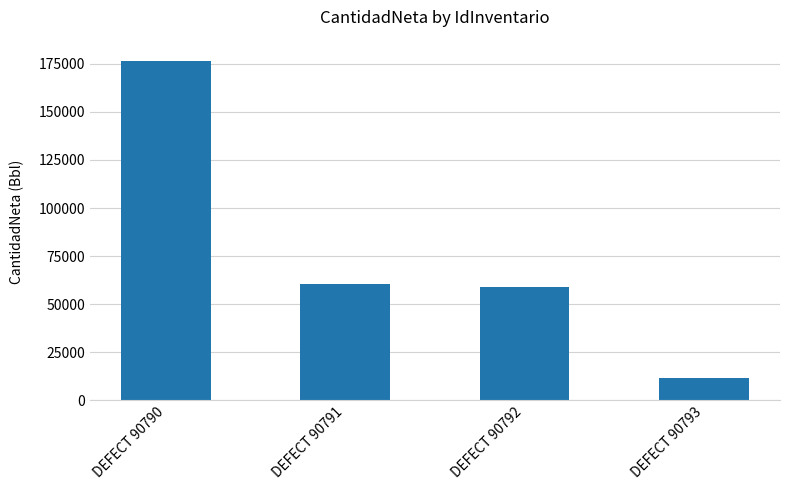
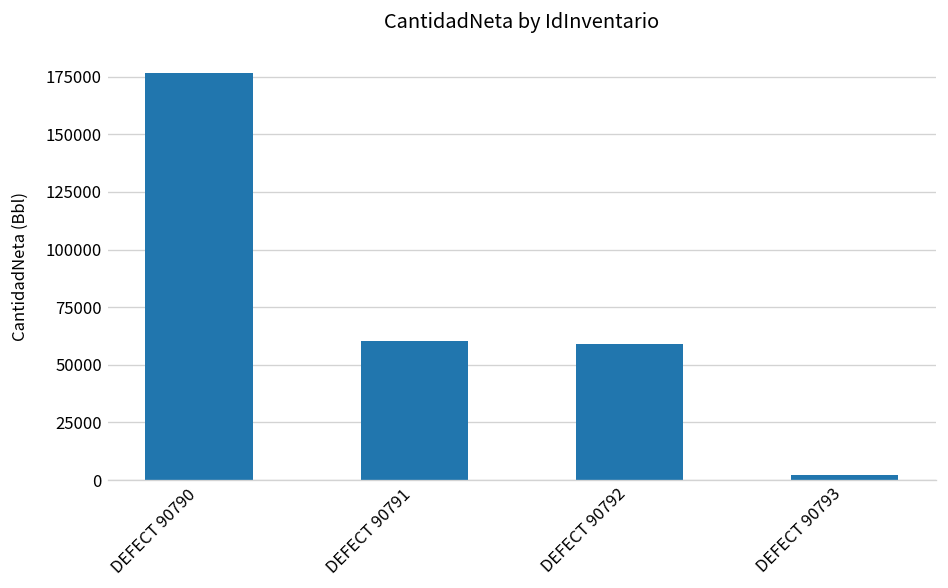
  {
    "DEFECT 90790": 177000,
    "DEFECT 90791": 60000,
    "DEFECT 90792": 59000,
-   "DEFECT 90793": 11000
+   "DEFECT 90793": 2000
  }
